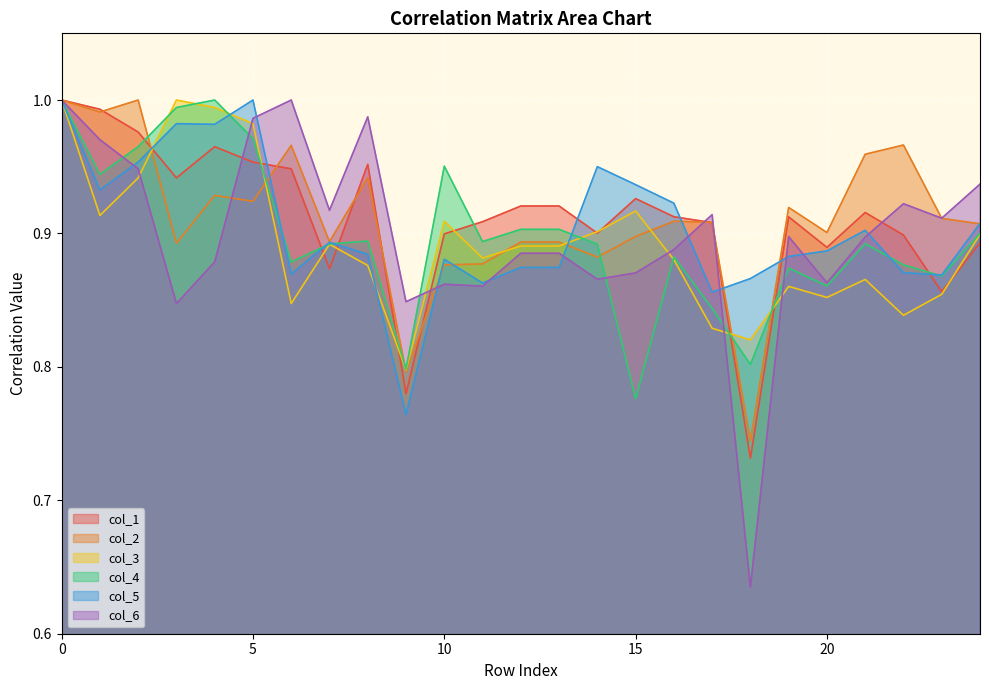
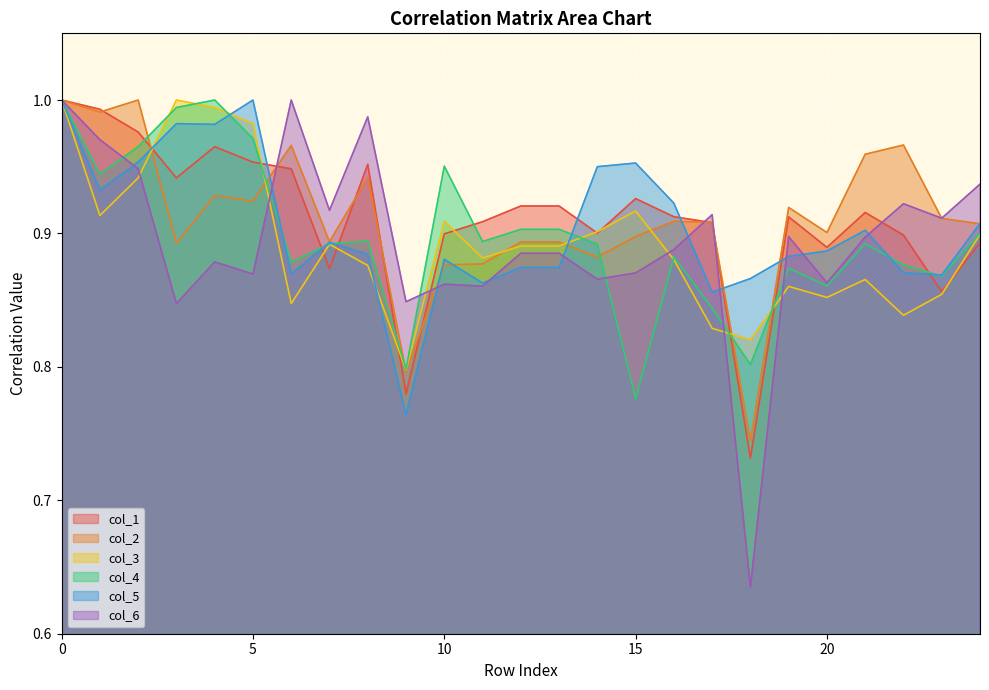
  {
    "col_4": {
      "5": 0.971,
      "10": 0.950,
      "15": 0.776,
      "20": 0.861
    },
    "col_5": {
      "5": 1.000,
      "10": 0.881,
-     "15": 0.937,
+     "15": 0.953,
      "20": 0.887
    },
    "col_6": {
-     "5": 0.986,
+     "5": 0.870,
      "10": 0.862,
      "15": 0.870,
      "20": 0.863
    }
  }
